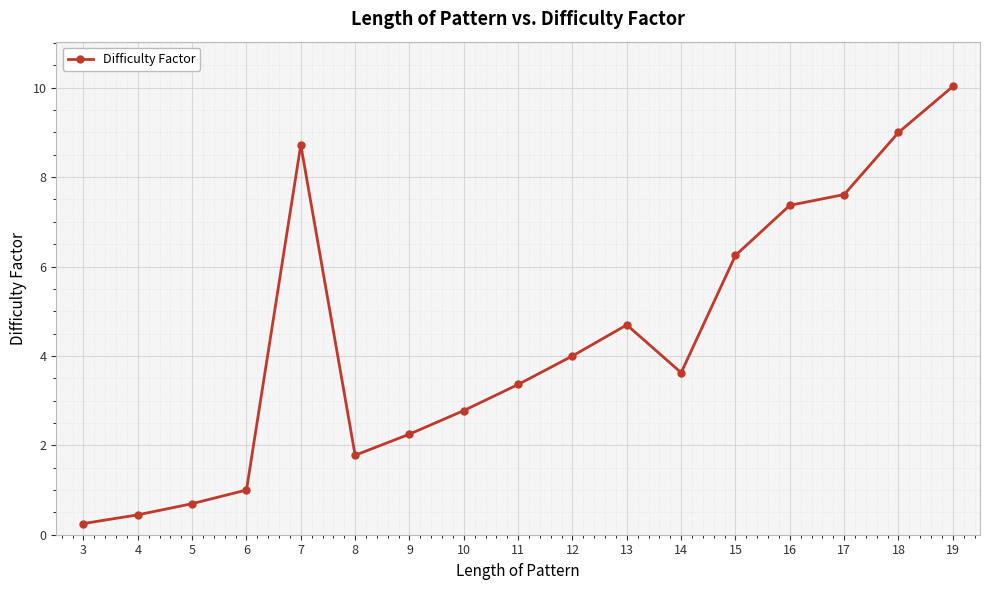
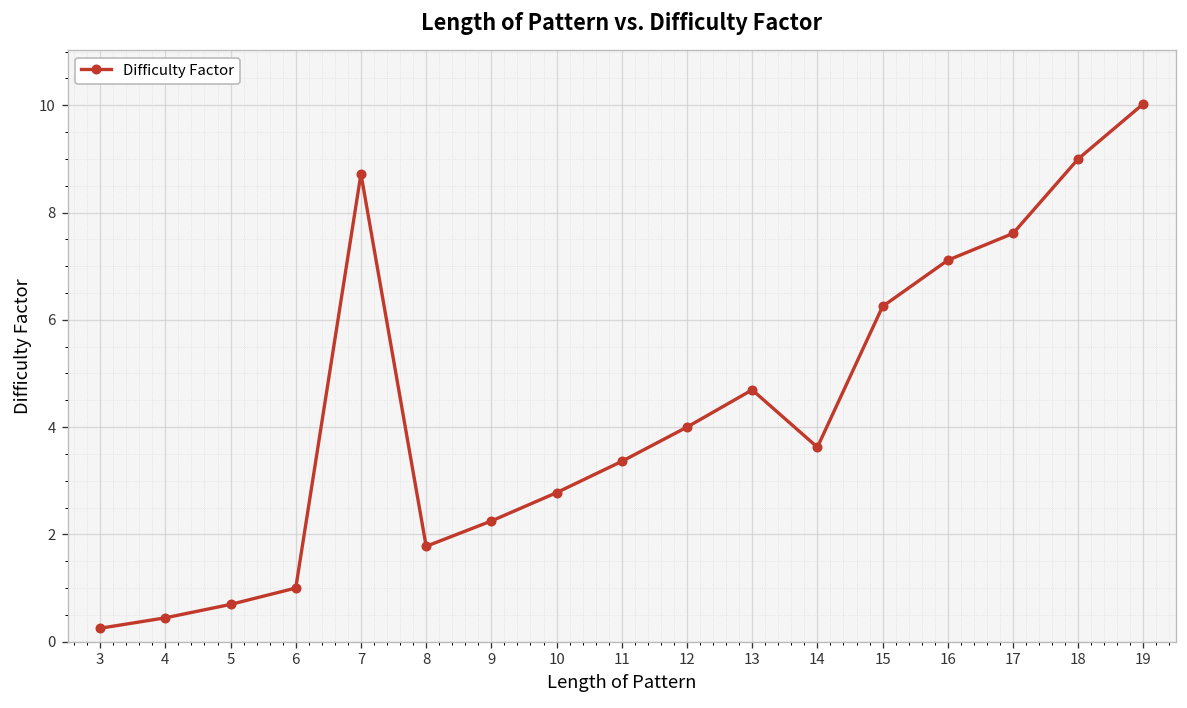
  {
    "3": 0.3,
    "4": 0.4,
    "5": 0.7,
    "6": 1.0,
    "7": 8.7,
    "8": 1.8,
    "9": 2.3,
    "10": 2.8,
    "11": 3.4,
    "12": 4.0,
    "13": 4.7,
    "14": 3.6,
    "15": 6.3,
-   "16": 7.4,
+   "16": 7.1,
    "17": 7.6,
    "18": 9.0,
    "19": 10.0
  }
